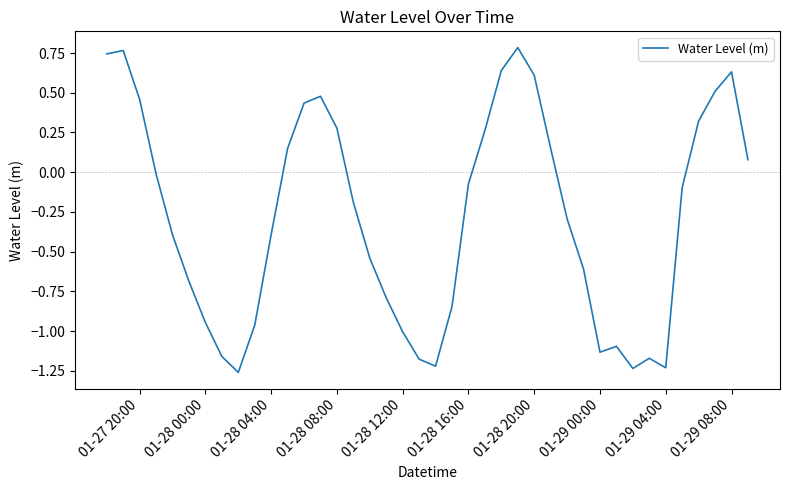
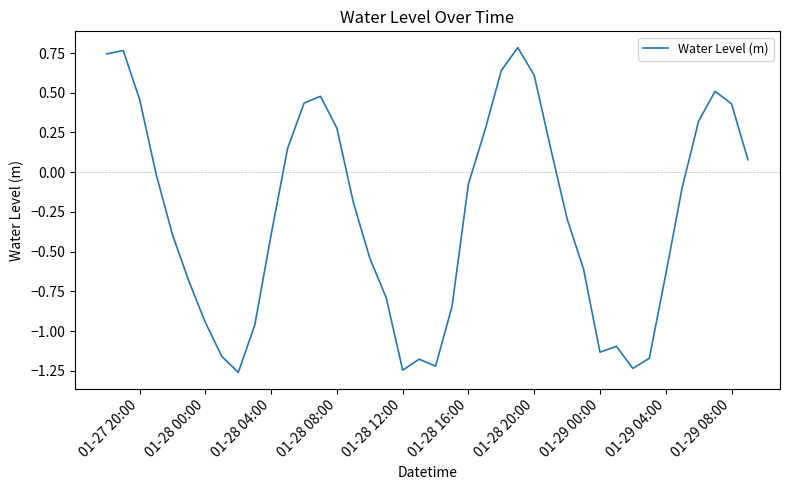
  {
    "01-27 20:00": 0.46,
    "01-28 00:00": -0.95,
    "01-28 04:00": -0.39,
    "01-28 08:00": 0.28,
-   "01-28 12:00": -1.00,
+   "01-28 12:00": -1.25,
    "01-28 16:00": -0.07,
    "01-28 20:00": 0.61,
    "01-29 00:00": -1.13,
-   "01-29 04:00": -1.23,
-   "01-29 08:00": 0.63
+   "01-29 04:00": -0.64,
+   "01-29 08:00": 0.43
  }
